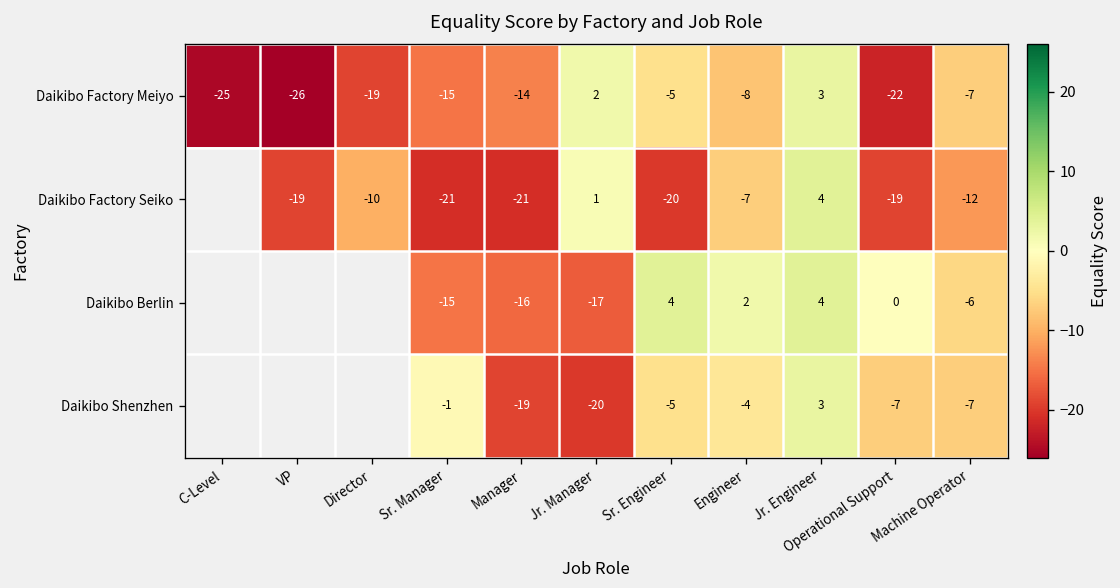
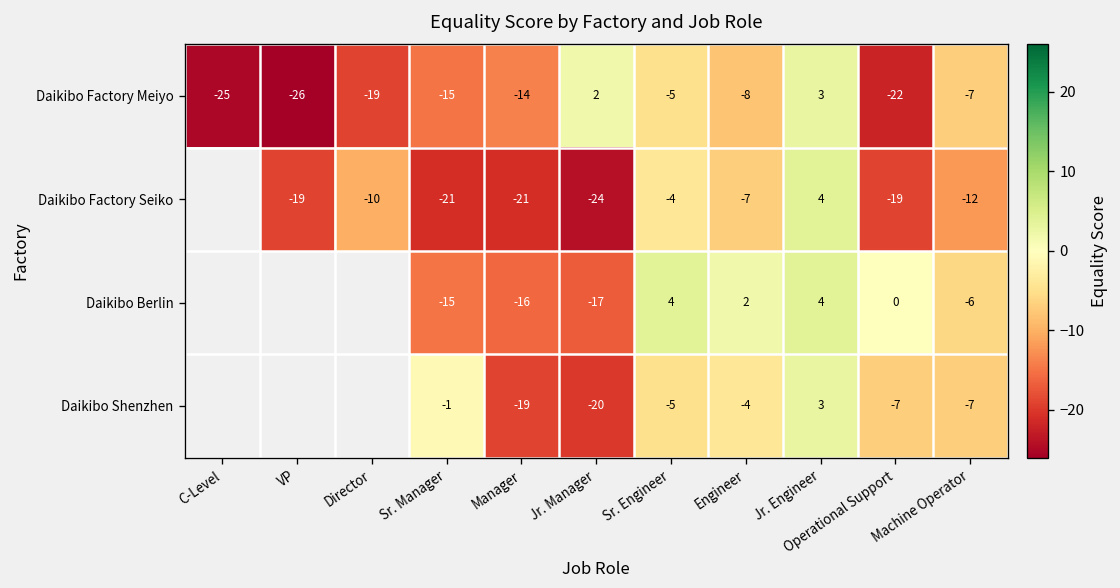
  {
    "Daikibo Factory Meiyo": {
      "C-Level": -25,
      "VP": -26,
      "Director": -19,
      "Sr. Manager": -15,
      "Manager": -14,
      "Jr. Manager": 2,
      "Sr. Engineer": -5,
      "Engineer": -8,
      "Jr. Engineer": 3,
      "Operational Support": -22,
      "Machine Operator": -7
    },
    "Daikibo Factory Seiko": {
      "VP": -19,
      "Director": -10,
      "Sr. Manager": -21,
      "Manager": -21,
-     "Jr. Manager": 1,
-     "Sr. Engineer": -20,
+     "Jr. Manager": -24,
+     "Sr. Engineer": -4,
      "Engineer": -7,
      "Jr. Engineer": 4,
      "Operational Support": -19,
      "Machine Operator": -12
    },
    "Daikibo Berlin": {
      "Sr. Manager": -15,
      "Manager": -16,
      "Jr. Manager": -17,
      "Sr. Engineer": 4,
      "Engineer": 2,
      "Jr. Engineer": 4,
      "Operational Support": 0,
      "Machine Operator": -6
    },
    "Daikibo Shenzhen": {
      "Sr. Manager": -1,
      "Manager": -19,
      "Jr. Manager": -20,
      "Sr. Engineer": -5,
      "Engineer": -4,
      "Jr. Engineer": 3,
      "Operational Support": -7,
      "Machine Operator": -7
    }
  }
